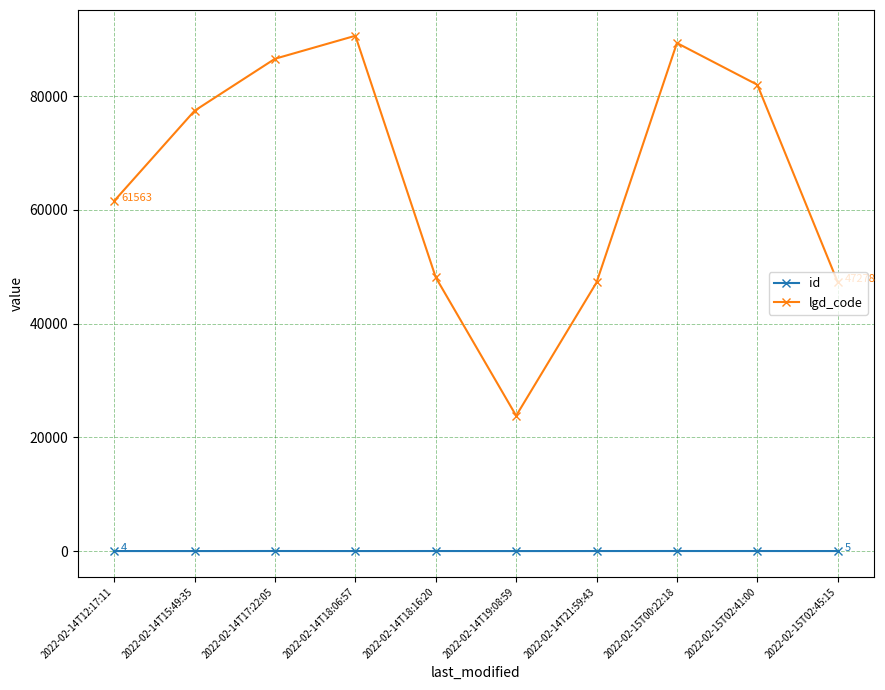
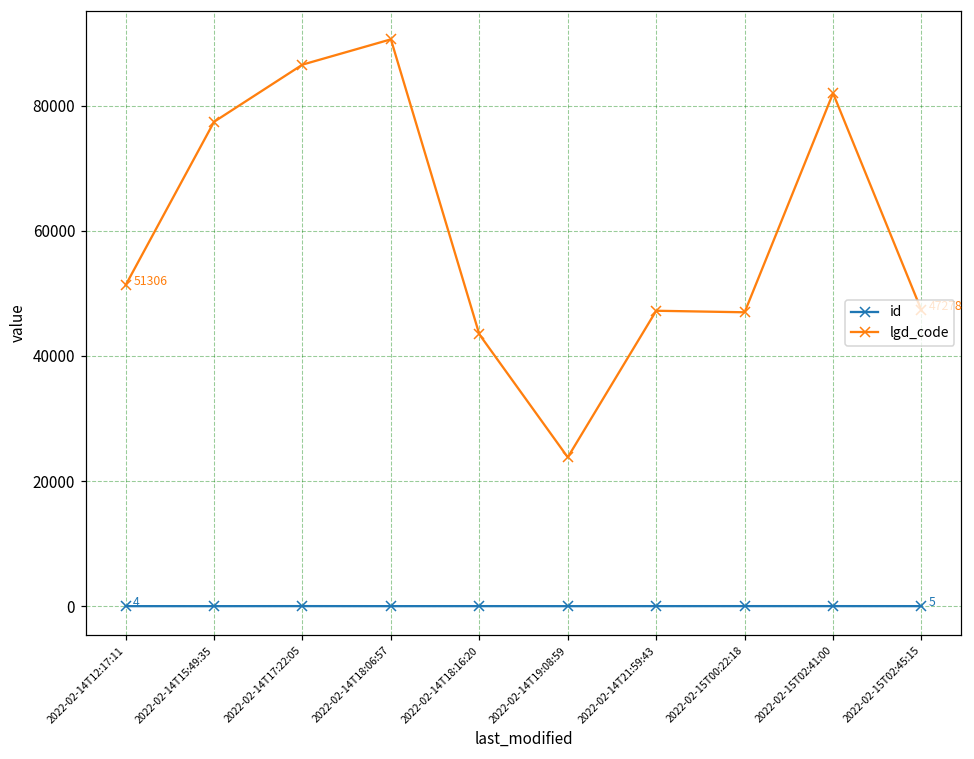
  {
    "id": {
      "2022-02-14T12:17:11": 4,
      "2022-02-15T02:45:15": 5
    },
    "lgd_code": {
-     "2022-02-14T12:17:11": 61563,
-     "2022-02-14T18:16:20": 48000,
-     "2022-02-15T00:22:18": 89000
+     "2022-02-14T12:17:11": 51306,
+     "2022-02-14T18:16:20": 43000,
+     "2022-02-15T00:22:18": 47000
    }
  }
